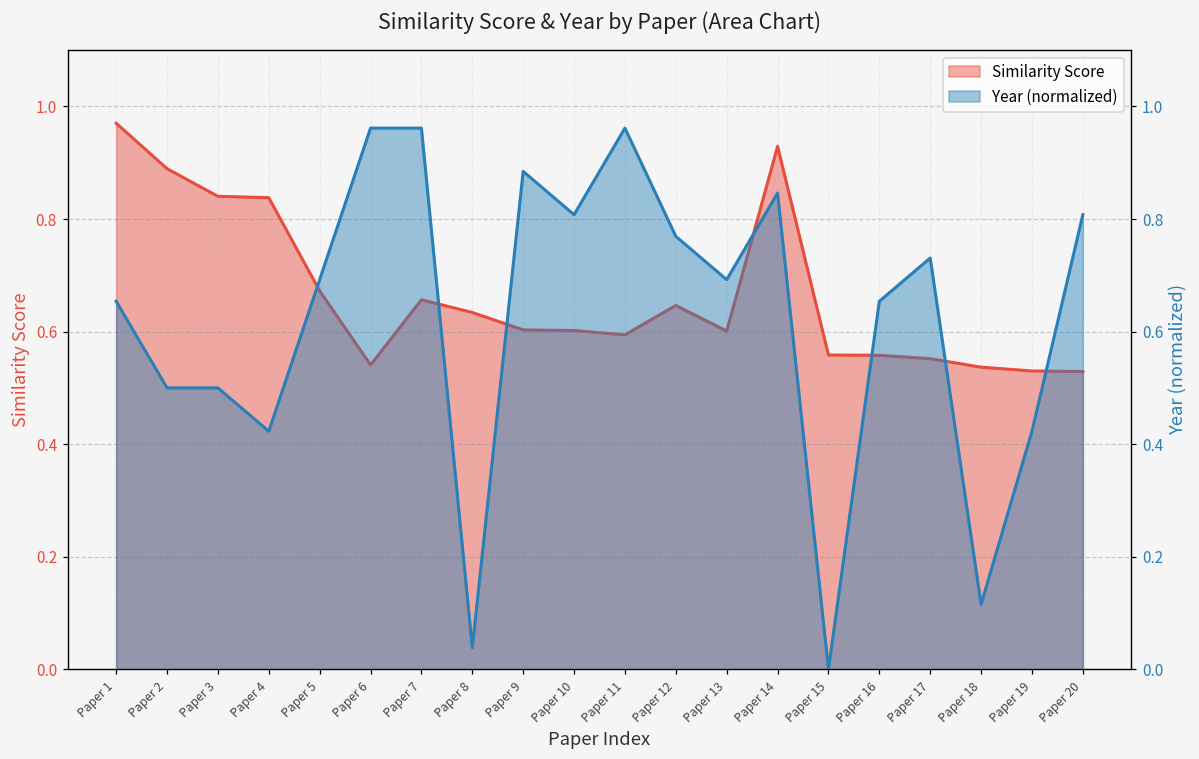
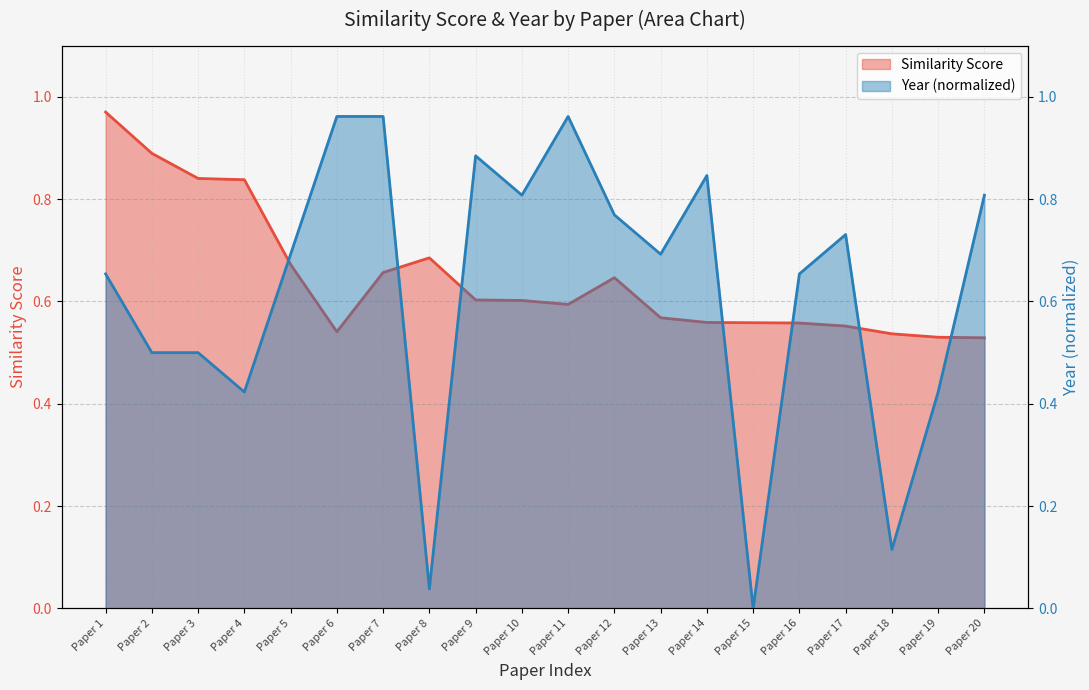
  {
    "Similarity Score": {
      "Paper 1": 0.97,
      "Paper 2": 0.89,
      "Paper 3": 0.84,
      "Paper 4": 0.84,
      "Paper 5": 0.67,
      "Paper 6": 0.54,
      "Paper 7": 0.66,
-     "Paper 8": 0.63,
+     "Paper 8": 0.69,
      "Paper 9": 0.60,
      "Paper 10": 0.60,
      "Paper 11": 0.59,
      "Paper 12": 0.65,
-     "Paper 13": 0.60,
-     "Paper 14": 0.93,
+     "Paper 13": 0.57,
+     "Paper 14": 0.56,
      "Paper 15": 0.56,
      "Paper 16": 0.56,
      "Paper 17": 0.55,
      "Paper 18": 0.54,
      "Paper 19": 0.53,
      "Paper 20": 0.53
    },
    "Year (normalized)": {
      "Paper 1": 0.65,
      "Paper 2": 0.50,
      "Paper 3": 0.50,
      "Paper 4": 0.42,
      "Paper 5": 0.69,
      "Paper 6": 0.96,
      "Paper 7": 0.96,
      "Paper 8": 0.04,
      "Paper 9": 0.88,
      "Paper 10": 0.81,
      "Paper 11": 0.96,
      "Paper 12": 0.77,
      "Paper 13": 0.69,
      "Paper 14": 0.85,
      "Paper 15": 0.00,
      "Paper 16": 0.65,
      "Paper 17": 0.73,
      "Paper 18": 0.12,
      "Paper 19": 0.42,
      "Paper 20": 0.81
    }
  }
